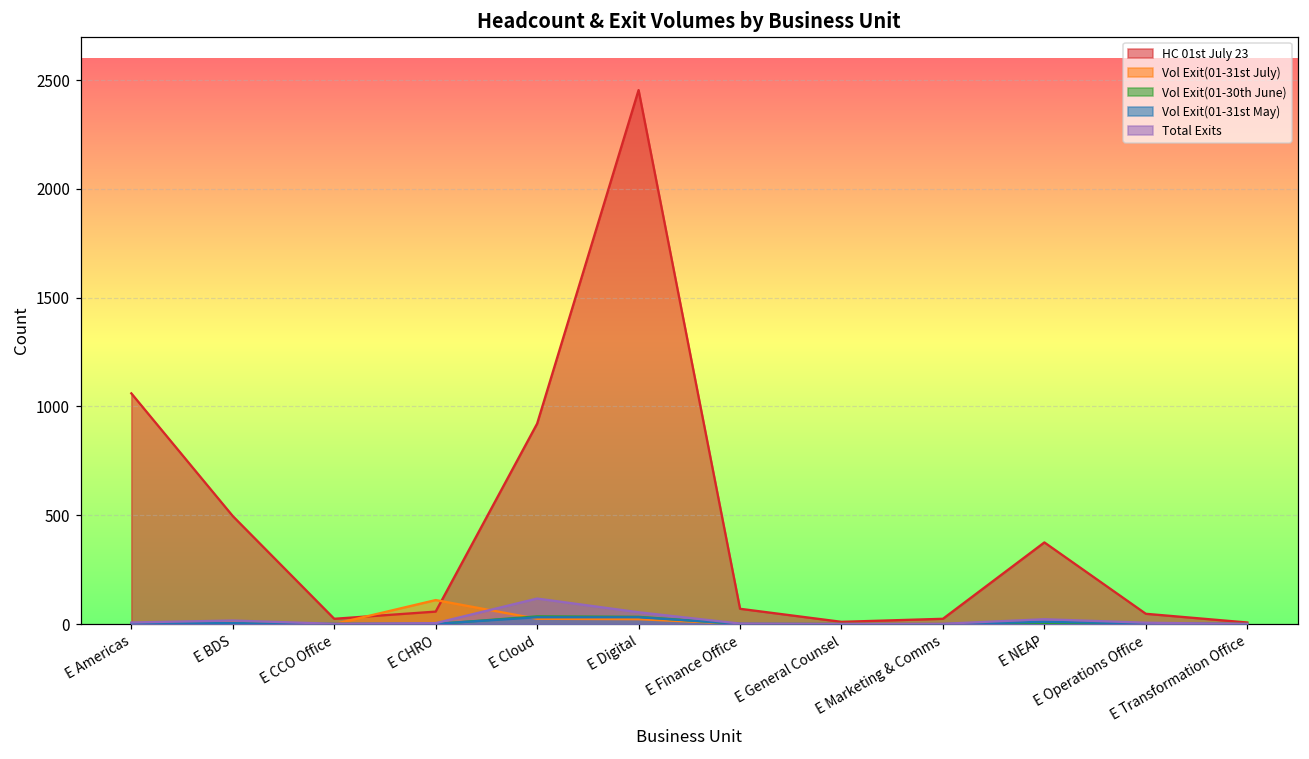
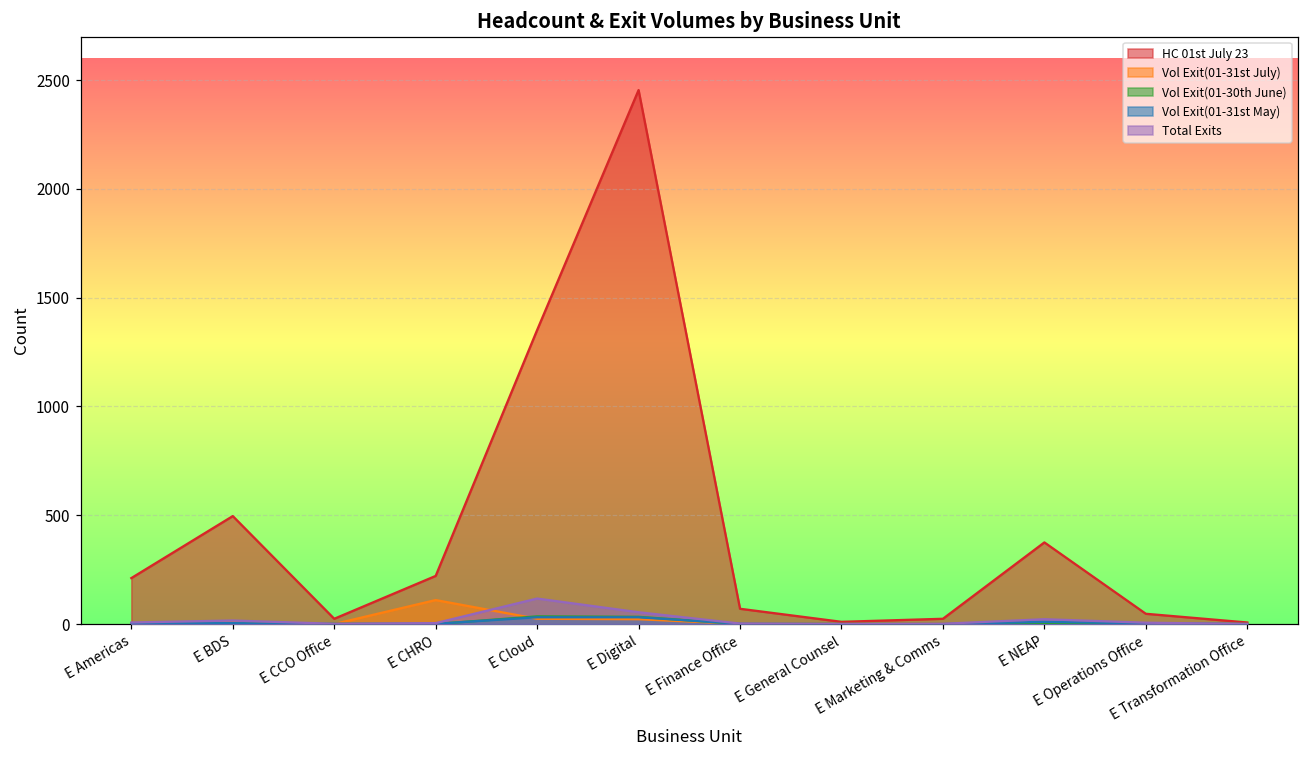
  {
    "HC 01st July 23": {
-     "E Americas": 1060,
+     "E Americas": 210,
      "E BDS": 500,
      "E CCO Office": 20,
-     "E CHRO": 60,
-     "E Cloud": 920,
+     "E CHRO": 220,
+     "E Cloud": 1350,
      "E Digital": 2450,
      "E Finance Office": 70,
      "E Marketing & Comms": 20,
      "E NEAP": 380,
      "E Operations Office": 50
    },
    "Vol Exit(01-31st July)": {
      "E CHRO": 110
    },
    "Total Exits": {
      "E Cloud": 120,
      "E Digital": 50
    }
  }
